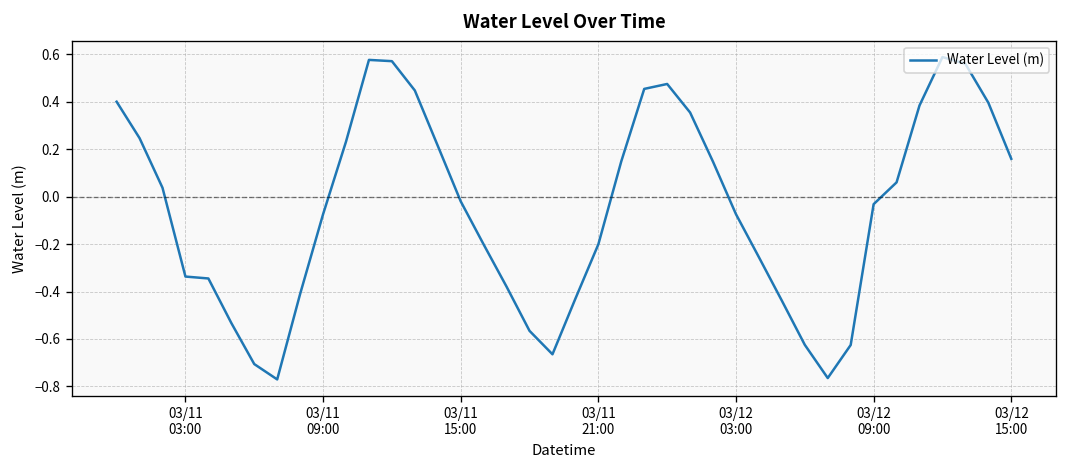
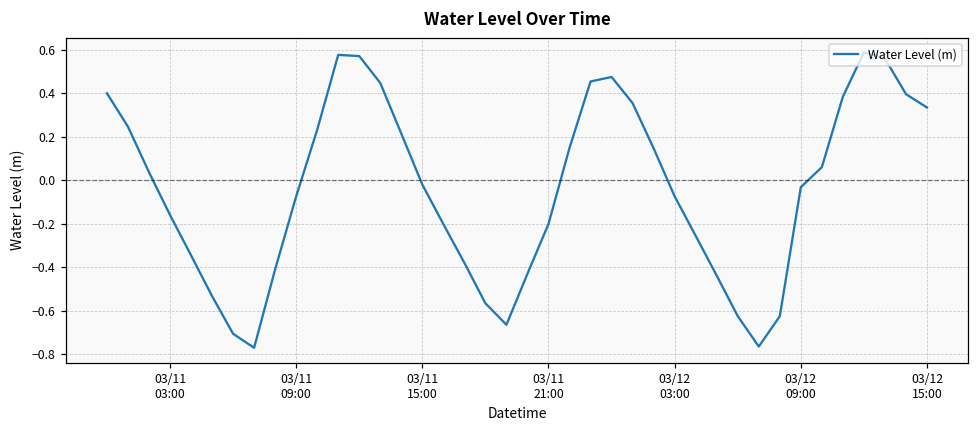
  {
-   "03/11 03:00": -0.34,
+   "03/11 03:00": -0.16,
    "03/11 09:00": -0.07,
    "03/11 15:00": -0.02,
    "03/11 21:00": -0.20,
    "03/12 03:00": -0.07,
    "03/12 09:00": -0.03,
-   "03/12 15:00": 0.16
+   "03/12 15:00": 0.34
  }
